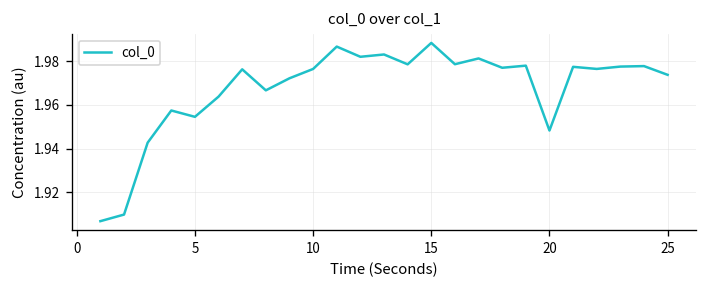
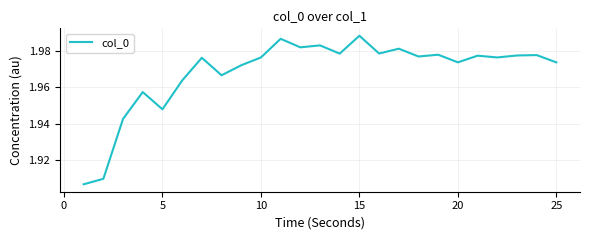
  {
-   "5": 1.955,
+   "5": 1.948,
    "10": 1.976,
    "15": 1.988,
-   "20": 1.948,
+   "20": 1.974,
    "25": 1.974
  }
